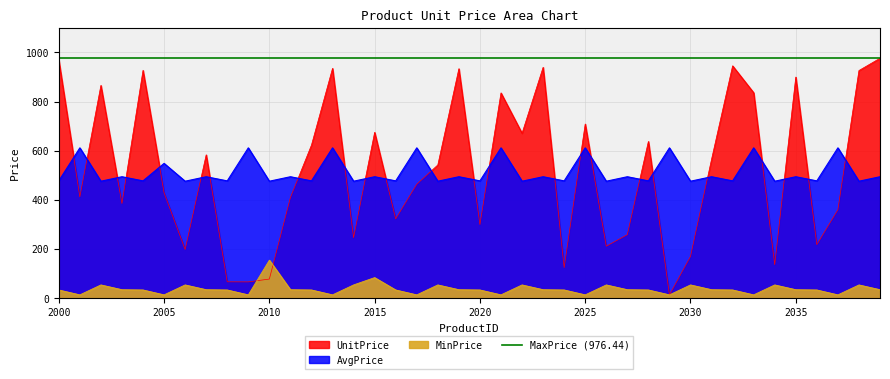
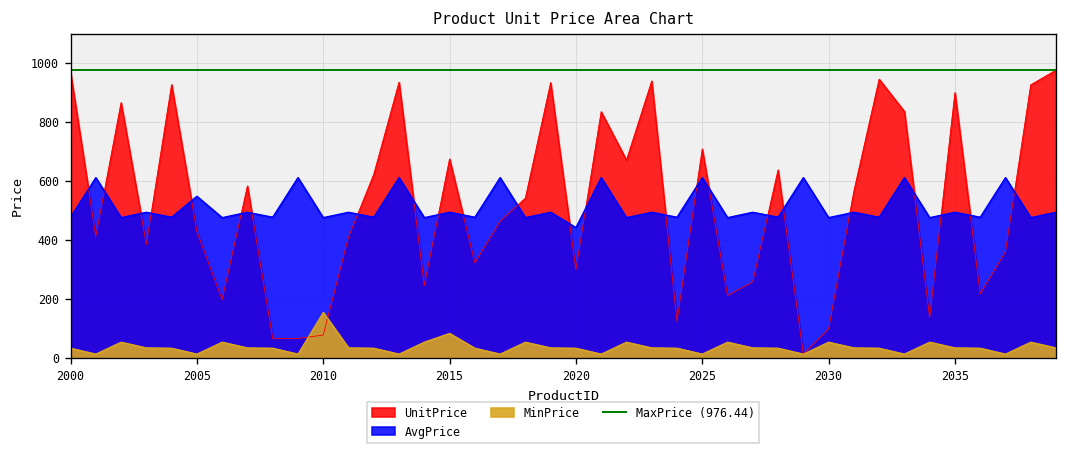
  {
    "UnitPrice": {
      "2000": 970,
      "2005": 430,
      "2010": 80,
      "2015": 670,
      "2020": 300,
      "2025": 710,
-     "2030": 170,
+     "2030": 100,
      "2035": 900
    },
    "AvgPrice": {
      "2000": 480,
      "2005": 550,
      "2010": 480,
      "2015": 490,
-     "2020": 480,
+     "2020": 440,
      "2025": 610,
      "2030": 480,
      "2035": 490
    },
    "MinPrice": {
      "2000": 30,
      "2005": 10,
      "2010": 150,
      "2015": 80,
      "2020": 30,
      "2025": 10,
      "2030": 50,
      "2035": 30
    }
  }
